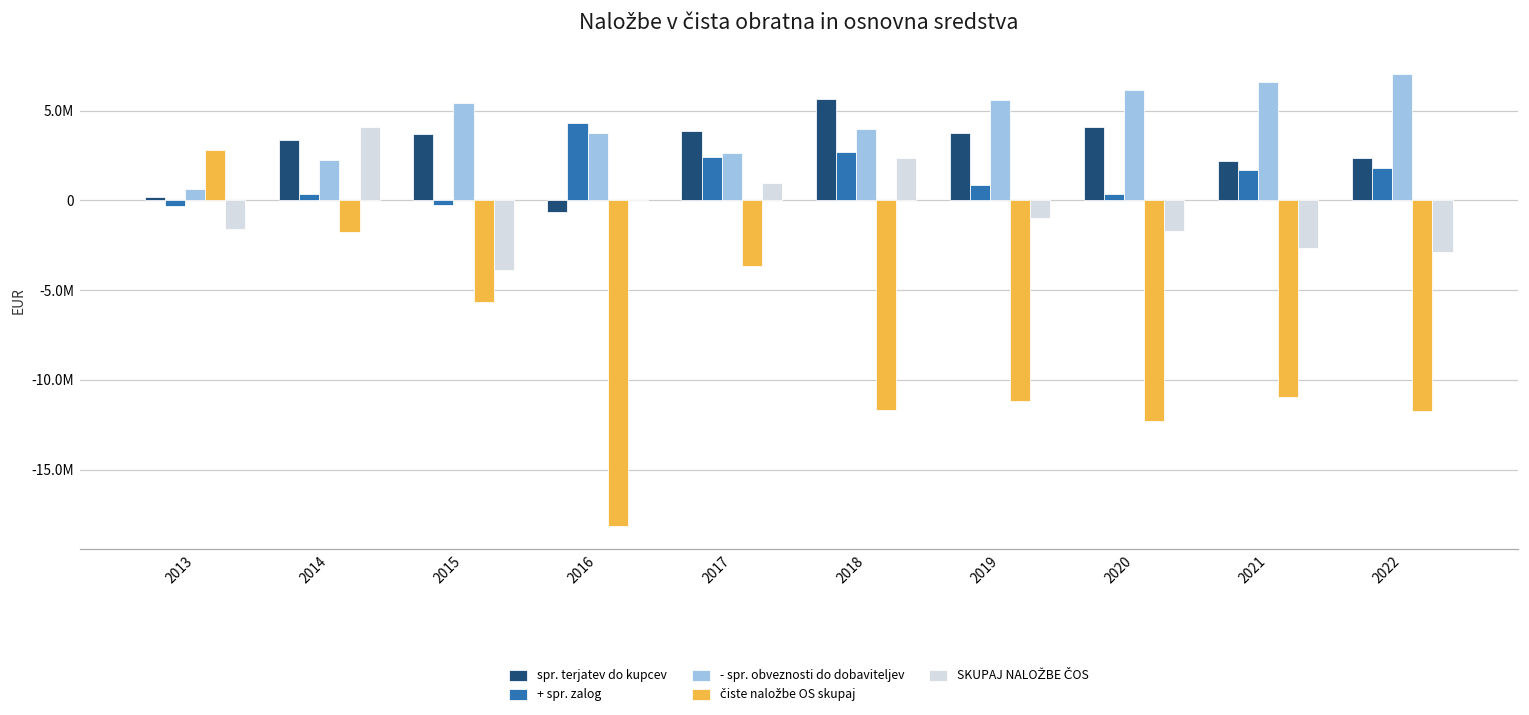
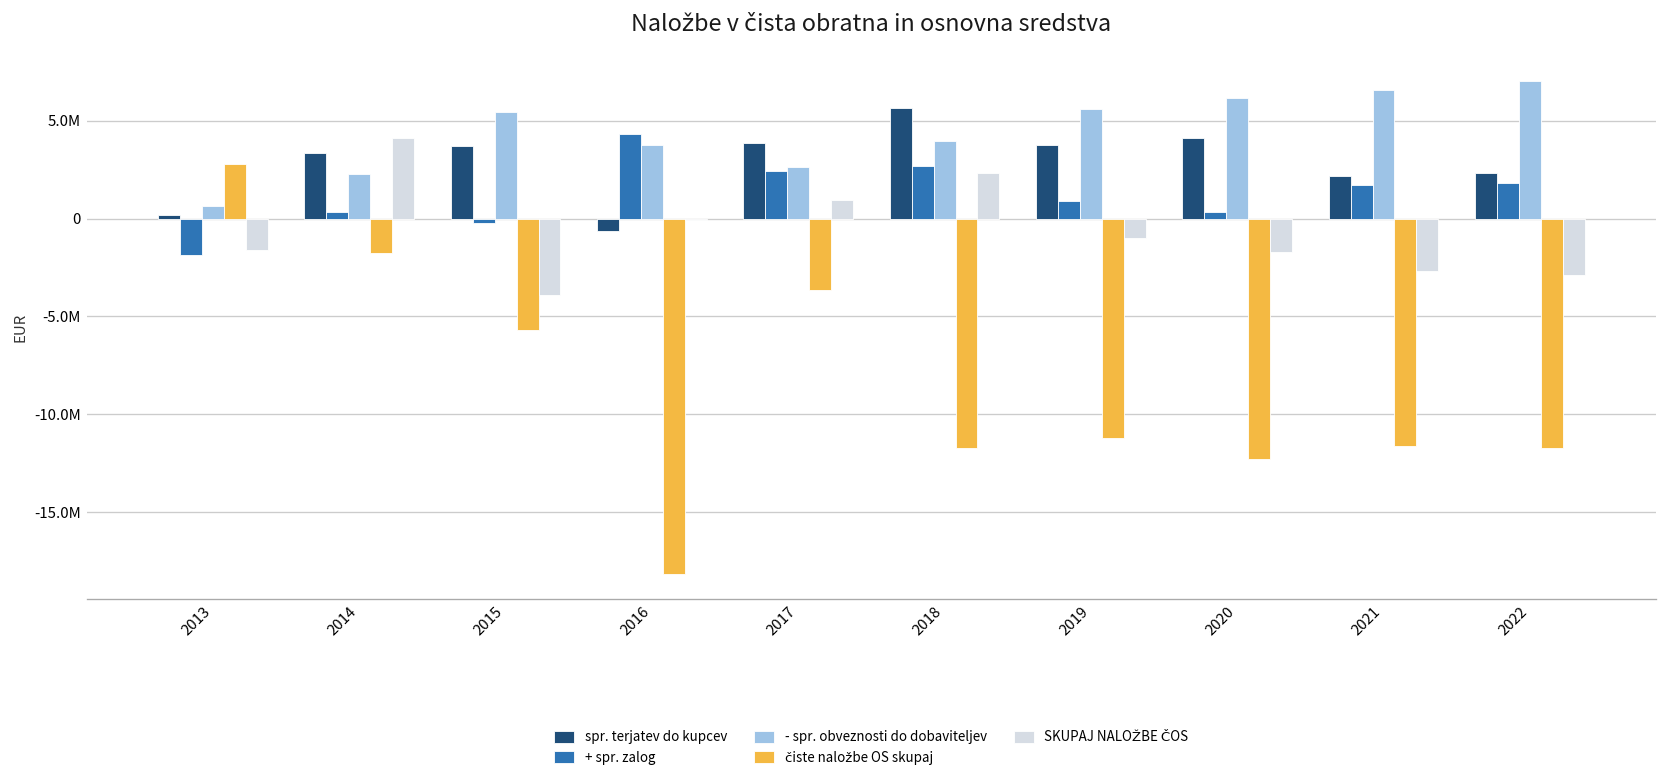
  {
    "spr. terjatev do kupcev": {
      "2013": 200000,
      "2014": 3400000,
      "2015": 3700000,
      "2016": -600000,
      "2017": 3900000,
      "2018": 5700000,
      "2019": 3700000,
      "2020": 4100000,
      "2021": 2200000,
      "2022": 2300000
    },
    "+ spr. zalog": {
-     "2013": -300000,
+     "2013": -1900000,
      "2014": 300000,
      "2015": -200000,
      "2016": 4300000,
      "2017": 2400000,
      "2018": 2700000,
      "2019": 900000,
      "2020": 300000,
      "2021": 1700000,
      "2022": 1800000
    },
    "- spr. obveznosti do dobaviteljev": {
      "2013": 600000,
      "2014": 2300000,
      "2015": 5400000,
      "2016": 3800000,
      "2017": 2600000,
      "2018": 4000000,
      "2019": 5600000,
      "2020": 6200000,
      "2021": 6600000,
      "2022": 7000000
    },
    "čiste naložbe OS skupaj": {
      "2013": 2800000,
      "2014": -1800000,
      "2015": -5700000,
      "2016": -18200000,
      "2017": -3700000,
      "2018": -11700000,
      "2019": -11200000,
      "2020": -12300000,
-     "2021": -11000000,
+     "2021": -11600000,
      "2022": -11700000
    },
    "SKUPAJ NALOŽBE ČOS": {
      "2013": -1600000,
      "2014": 4100000,
      "2015": -3900000,
      "2017": 1000000,
      "2018": 2300000,
      "2019": -1000000,
      "2020": -1700000,
      "2021": -2700000,
      "2022": -2900000
    }
  }
